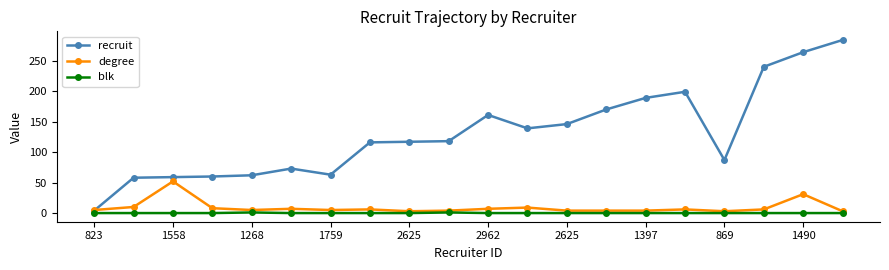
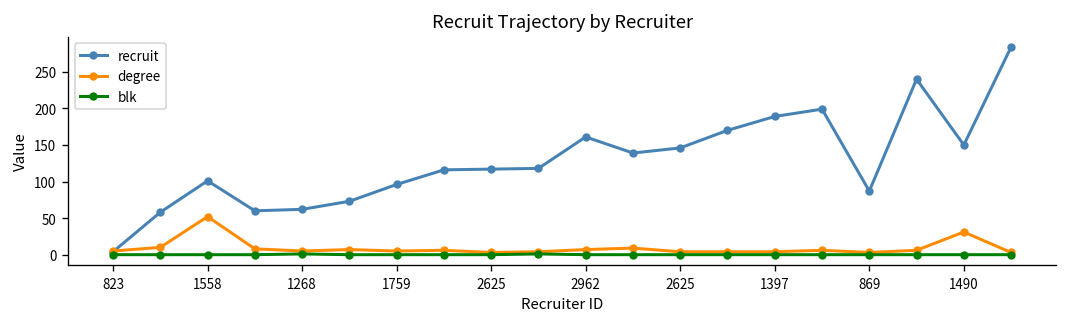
  {
    "recruit": {
-     "1558": 60,
+     "1558": 100,
      "1268": 60,
-     "1759": 60,
+     "1759": 100,
      "2962": 160,
      "1397": 190,
      "869": 90,
-     "1490": 260
+     "1490": 150
    },
    "degree": {
      "1558": 50,
      "1759": 10,
      "2962": 10,
      "1490": 30
    },
    "blk": {
      "1558": 0,
      "1759": 0,
      "2962": 0,
      "1490": 0
    }
  }
